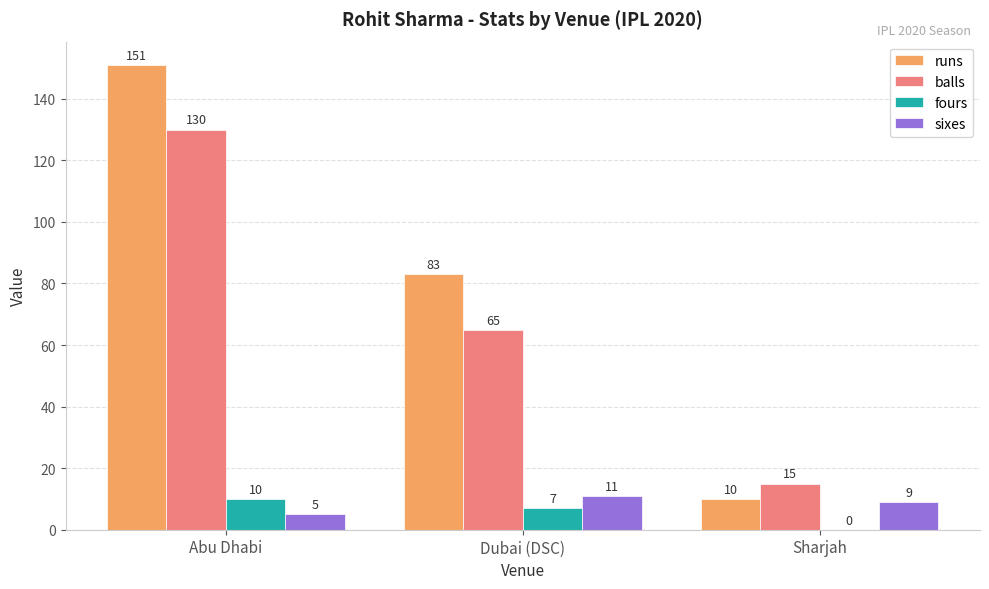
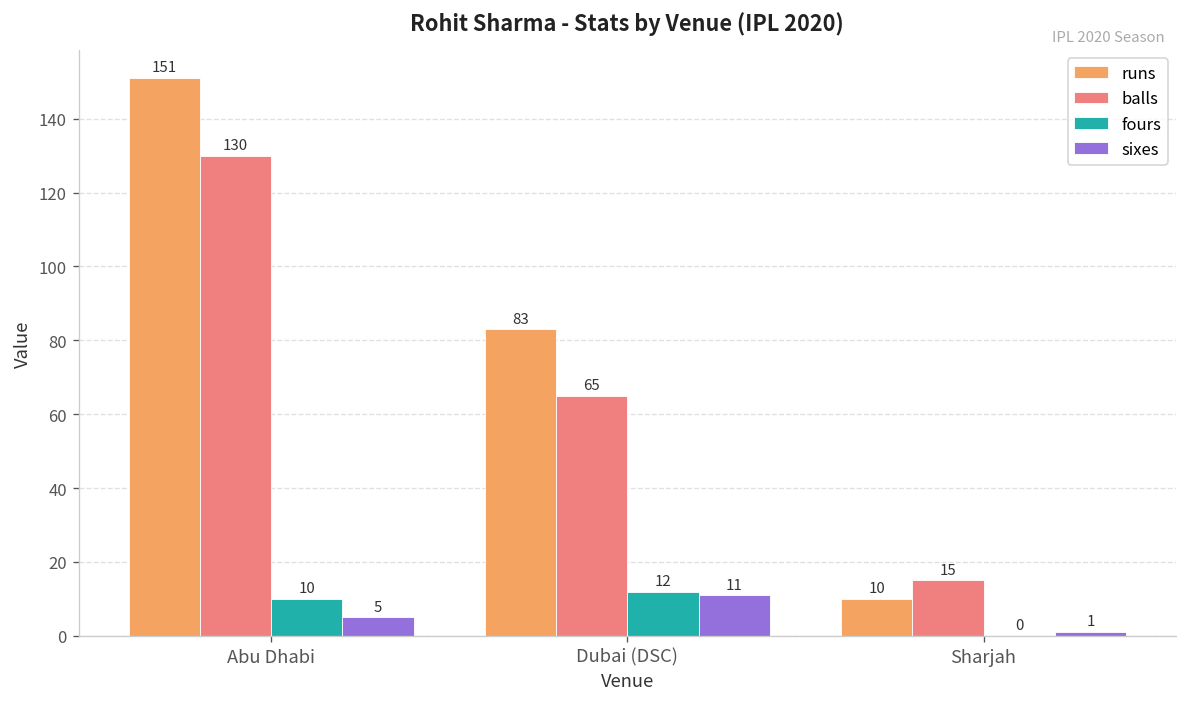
  {
    "fours": {
      "Abu Dhabi": 10,
-     "Dubai (DSC)": 7,
+     "Dubai (DSC)": 12,
      "Sharjah": 0
    },
    "sixes": {
      "Abu Dhabi": 5,
      "Dubai (DSC)": 11,
-     "Sharjah": 9
+     "Sharjah": 1
    }
  }
